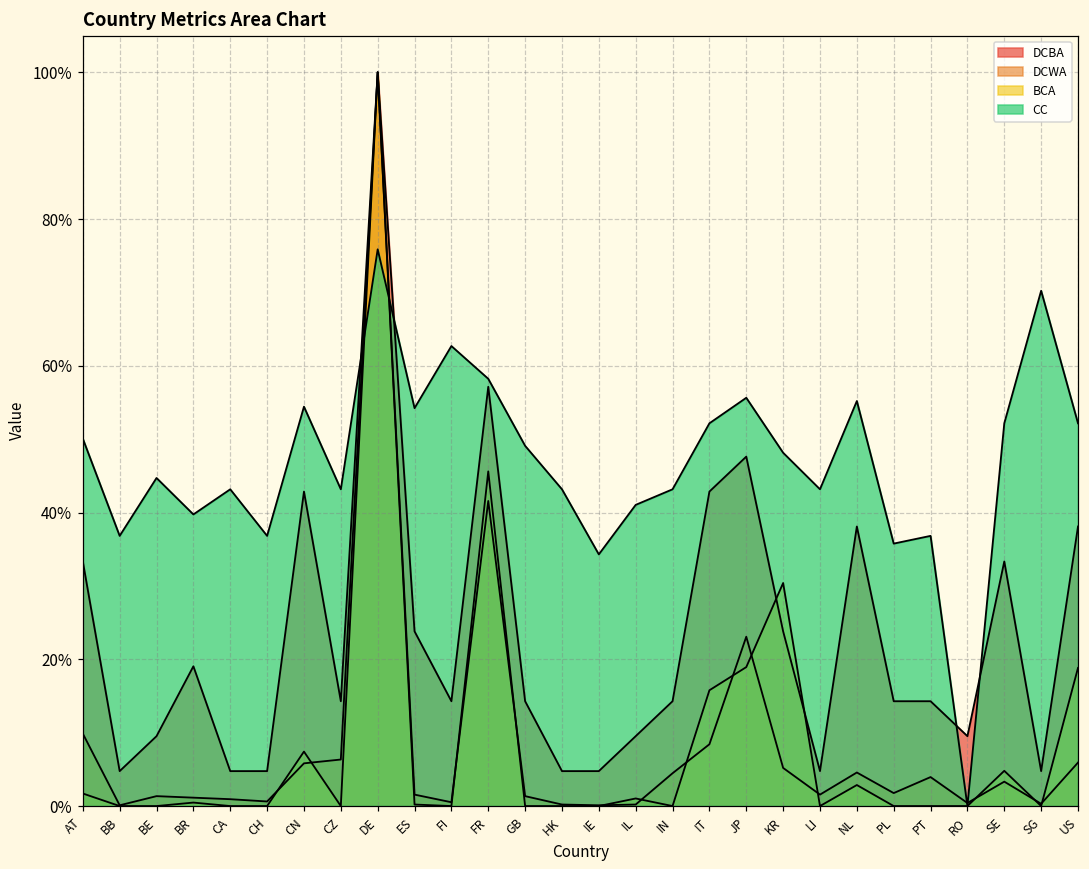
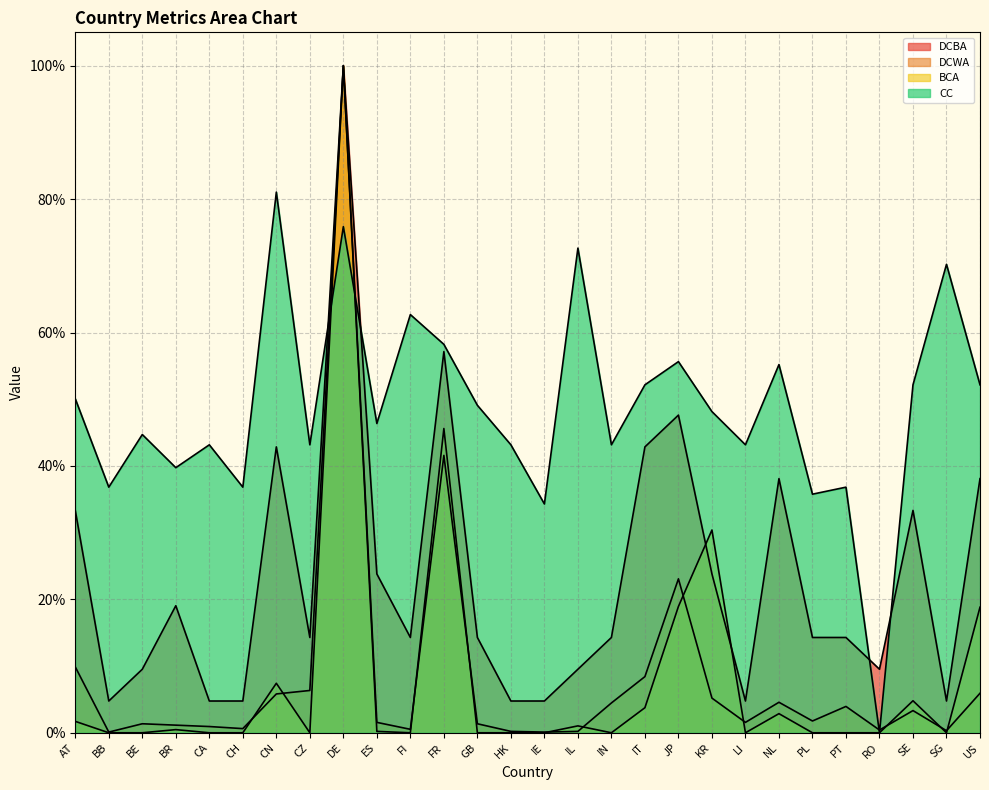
  {
    "BCA": {
      "AT": "2%",
      "BE": "0%",
      "BR": "0%",
      "CA": "0%",
      "CH": "0%",
      "CN": "7%",
      "CZ": "0%",
      "ES": "0%",
      "FI": "0%",
      "FR": "46%",
      "GB": "0%",
      "IL": "1%",
      "IN": "0%",
-     "IT": "16%",
+     "IT": "4%",
      "JP": "19%",
      "KR": "30%",
      "LI": "0%",
      "NL": "3%",
      "PL": "0%",
      "PT": "0%",
      "SE": "5%",
      "US": "19%"
    },
    "CC": {
      "AT": "50%",
      "BB": "37%",
      "BE": "45%",
      "BR": "40%",
      "CA": "43%",
      "CH": "37%",
-     "CN": "54%",
+     "CN": "81%",
      "CZ": "43%",
      "DE": "76%",
-     "ES": "54%",
+     "ES": "46%",
      "FI": "63%",
      "FR": "58%",
      "GB": "49%",
      "HK": "43%",
      "IE": "34%",
-     "IL": "41%",
+     "IL": "73%",
      "IN": "43%",
      "IT": "52%",
      "JP": "56%",
      "KR": "48%",
      "LI": "43%",
      "NL": "55%",
      "PL": "36%",
      "PT": "37%",
      "SE": "52%",
      "SG": "70%",
      "US": "52%"
    }
  }
